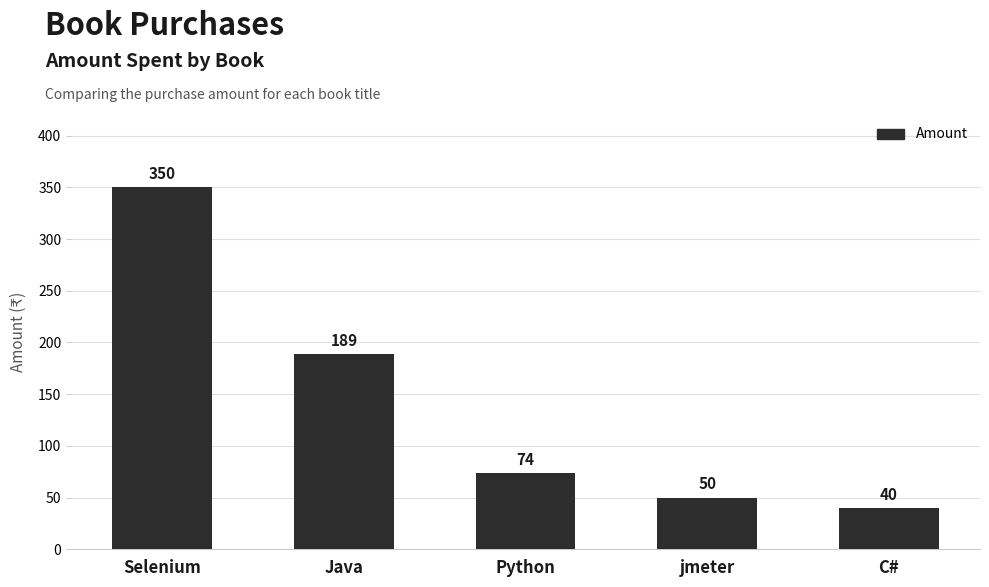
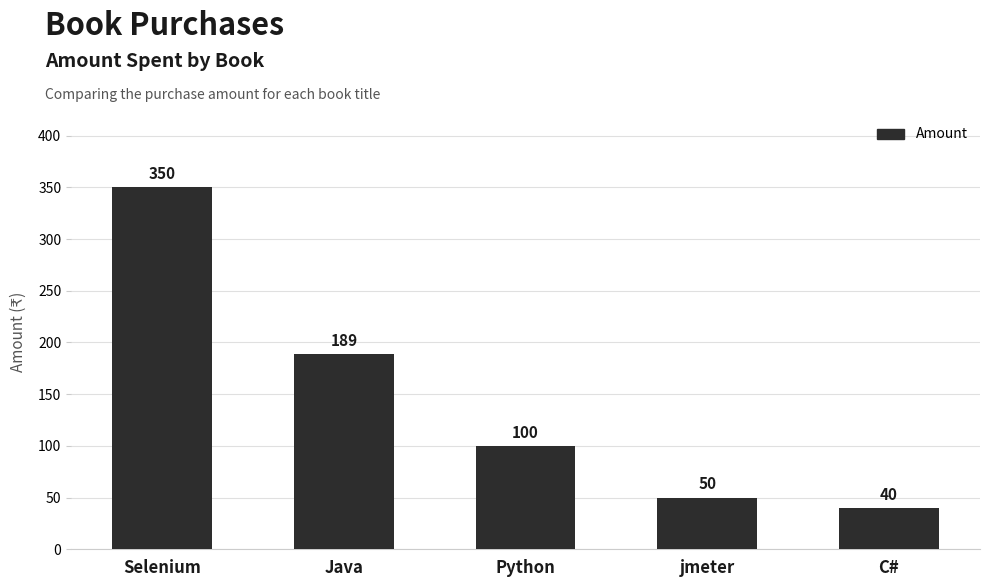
  {
    "Selenium": 350,
    "Java": 189,
-   "Python": 74,
+   "Python": 100,
    "jmeter": 50,
    "C#": 40
  }
